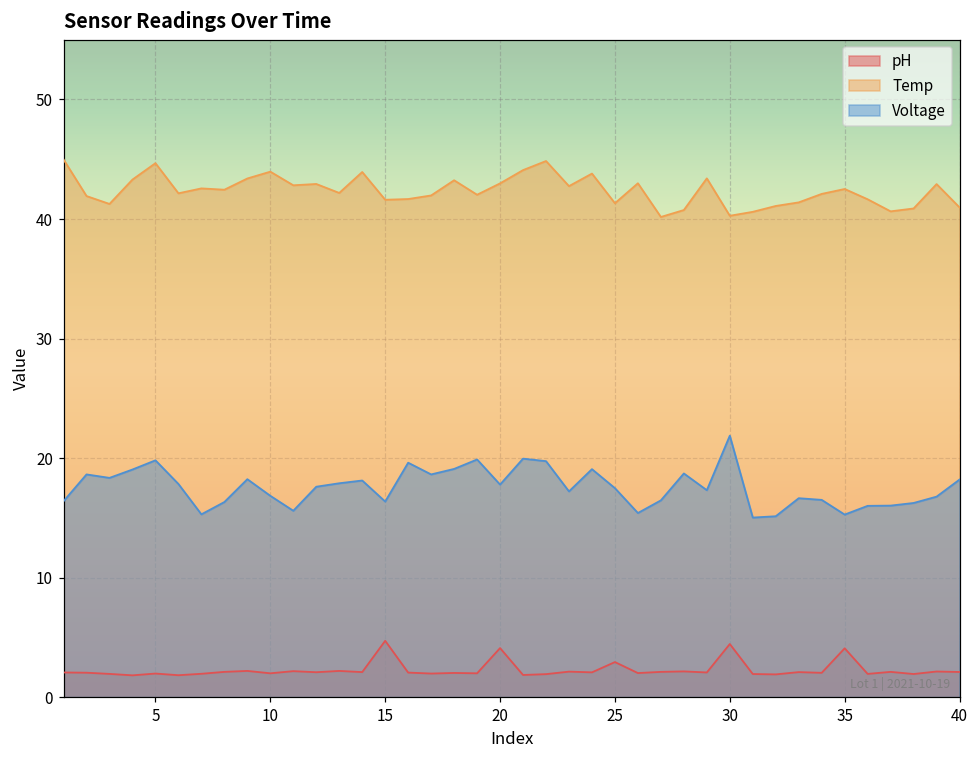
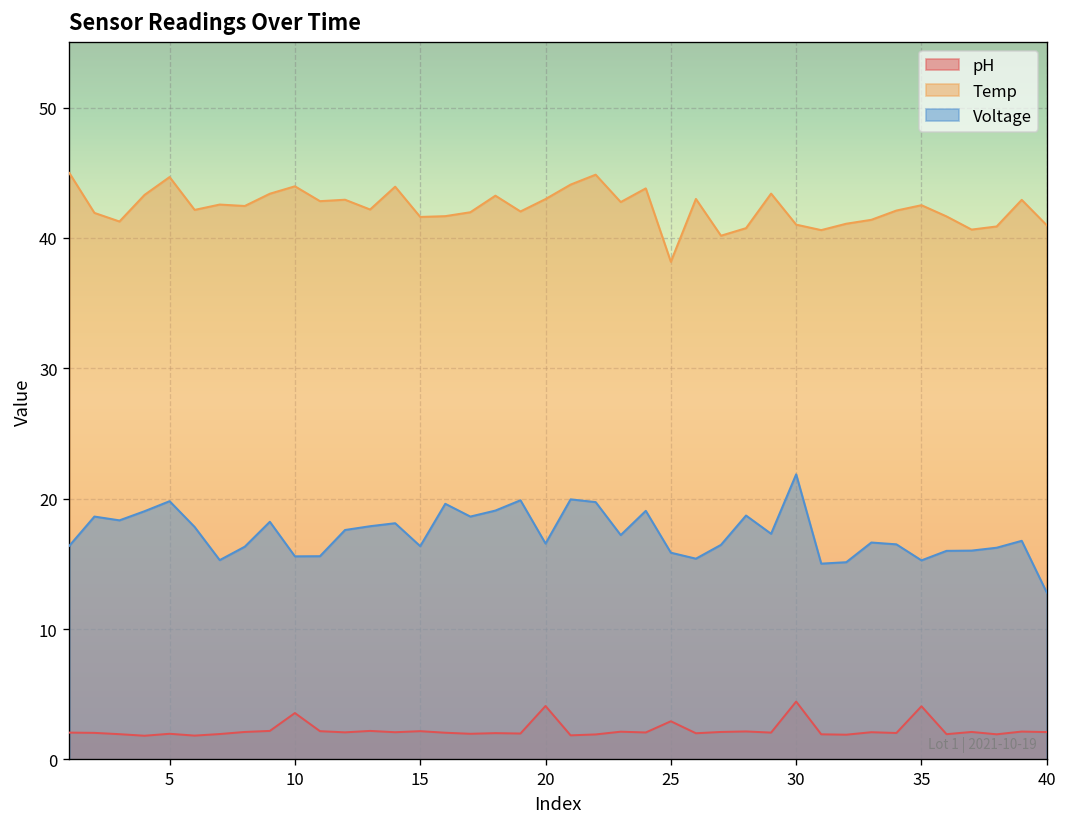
  {
    "pH": {
      "5": 2.0,
-     "10": 2.0,
-     "15": 4.7,
+     "10": 3.6,
+     "15": 2.2,
      "20": 4.1,
      "25": 2.9,
      "30": 4.4,
      "35": 4.1,
      "40": 2.1
    },
    "Temp": {
      "5": 44.7,
      "10": 44.0,
      "15": 41.6,
      "20": 43.0,
-     "25": 41.3,
-     "30": 40.3,
+     "25": 38.2,
+     "30": 41.0,
      "35": 42.5,
      "40": 41.0
    },
    "Voltage": {
      "5": 19.8,
-     "10": 16.8,
+     "10": 15.6,
      "15": 16.4,
-     "20": 17.8,
-     "25": 17.5,
+     "20": 16.6,
+     "25": 15.9,
      "30": 21.9,
      "35": 15.3,
-     "40": 18.2
+     "40": 12.8
    }
  }
